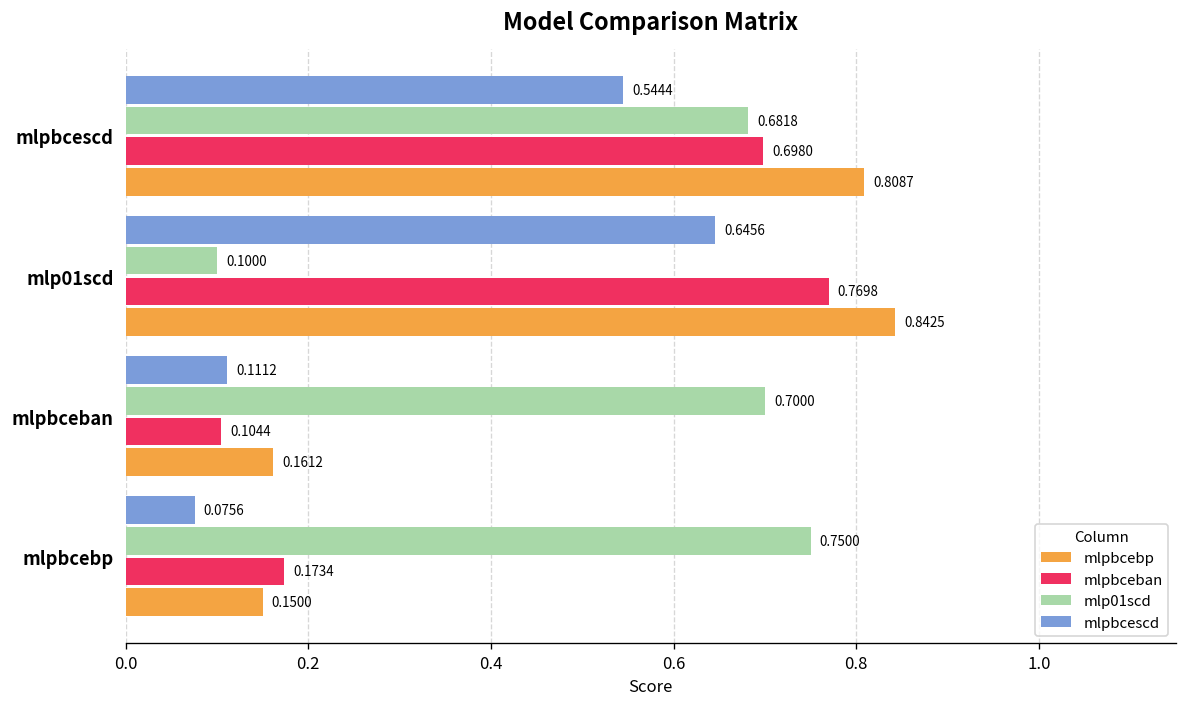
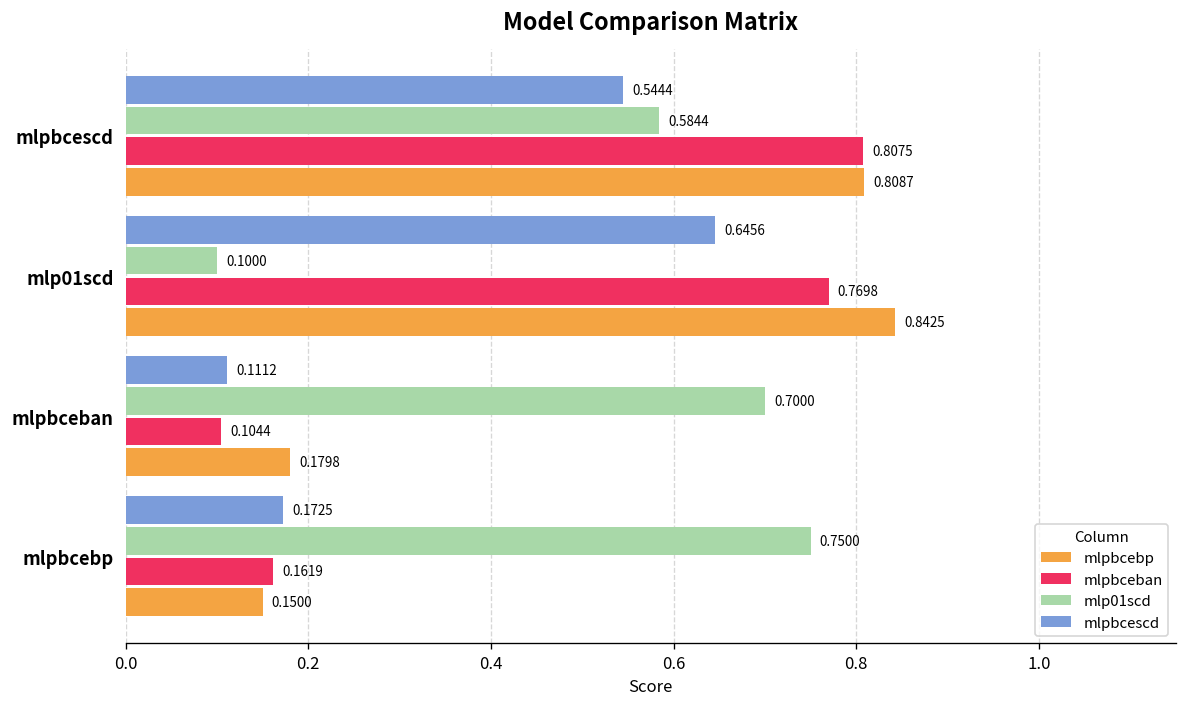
  {
    "mlpbcebp": {
      "mlpbcescd": 0.8087,
      "mlp01scd": 0.8425,
-     "mlpbceban": 0.1612,
+     "mlpbceban": 0.1798,
      "mlpbcebp": 0.1500
    },
    "mlpbceban": {
-     "mlpbcescd": 0.6980,
+     "mlpbcescd": 0.8075,
      "mlp01scd": 0.7698,
      "mlpbceban": 0.1044,
-     "mlpbcebp": 0.1734
+     "mlpbcebp": 0.1619
    },
    "mlp01scd": {
-     "mlpbcescd": 0.6818,
+     "mlpbcescd": 0.5844,
      "mlp01scd": 0.1000,
      "mlpbceban": 0.7000,
      "mlpbcebp": 0.7500
    },
    "mlpbcescd": {
      "mlpbcescd": 0.5444,
      "mlp01scd": 0.6456,
      "mlpbceban": 0.1112,
-     "mlpbcebp": 0.0756
+     "mlpbcebp": 0.1725
    }
  }
